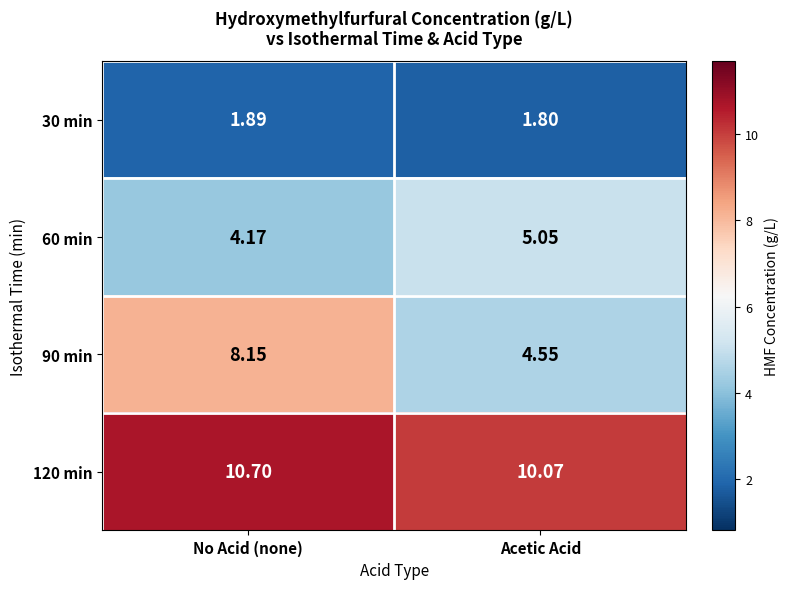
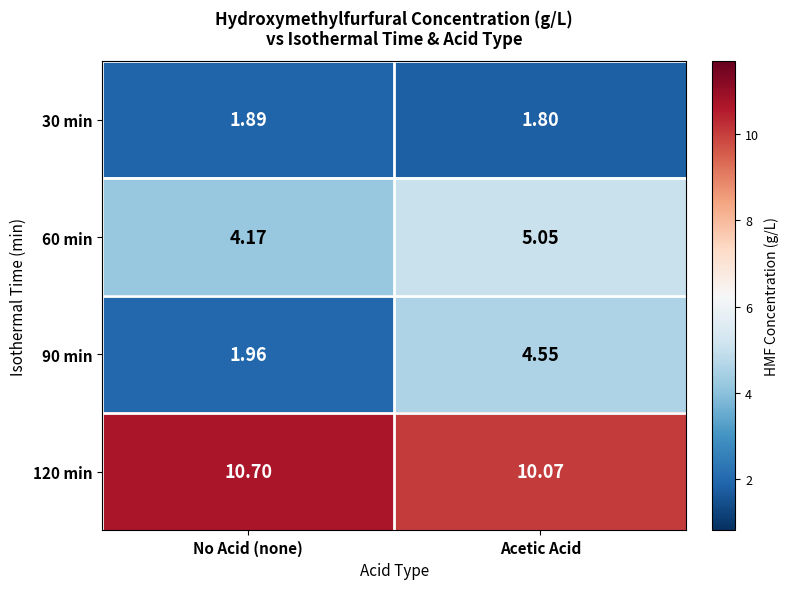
  {
    "30 min": {
      "No Acid (none)": 1.89,
      "Acetic Acid": 1.80
    },
    "60 min": {
      "No Acid (none)": 4.17,
      "Acetic Acid": 5.05
    },
    "90 min": {
-     "No Acid (none)": 8.15,
+     "No Acid (none)": 1.96,
      "Acetic Acid": 4.55
    },
    "120 min": {
      "No Acid (none)": 10.70,
      "Acetic Acid": 10.07
    }
  }
